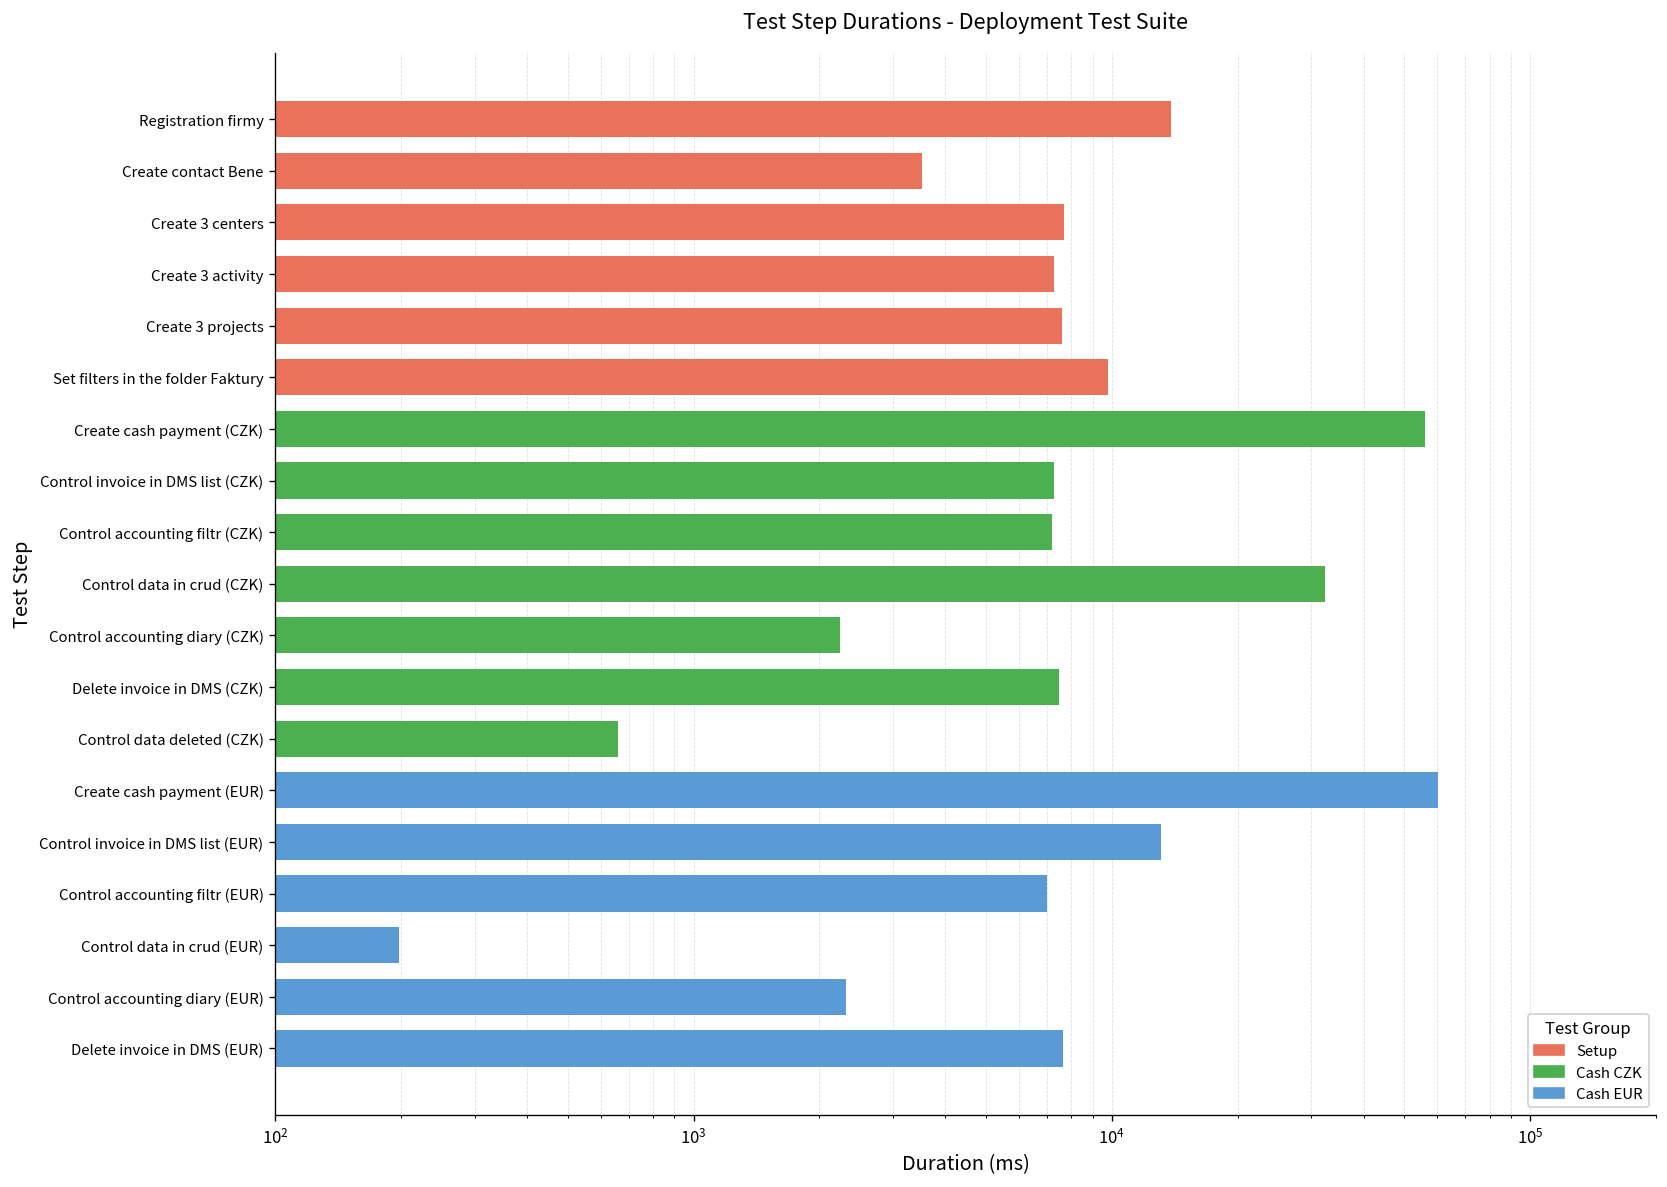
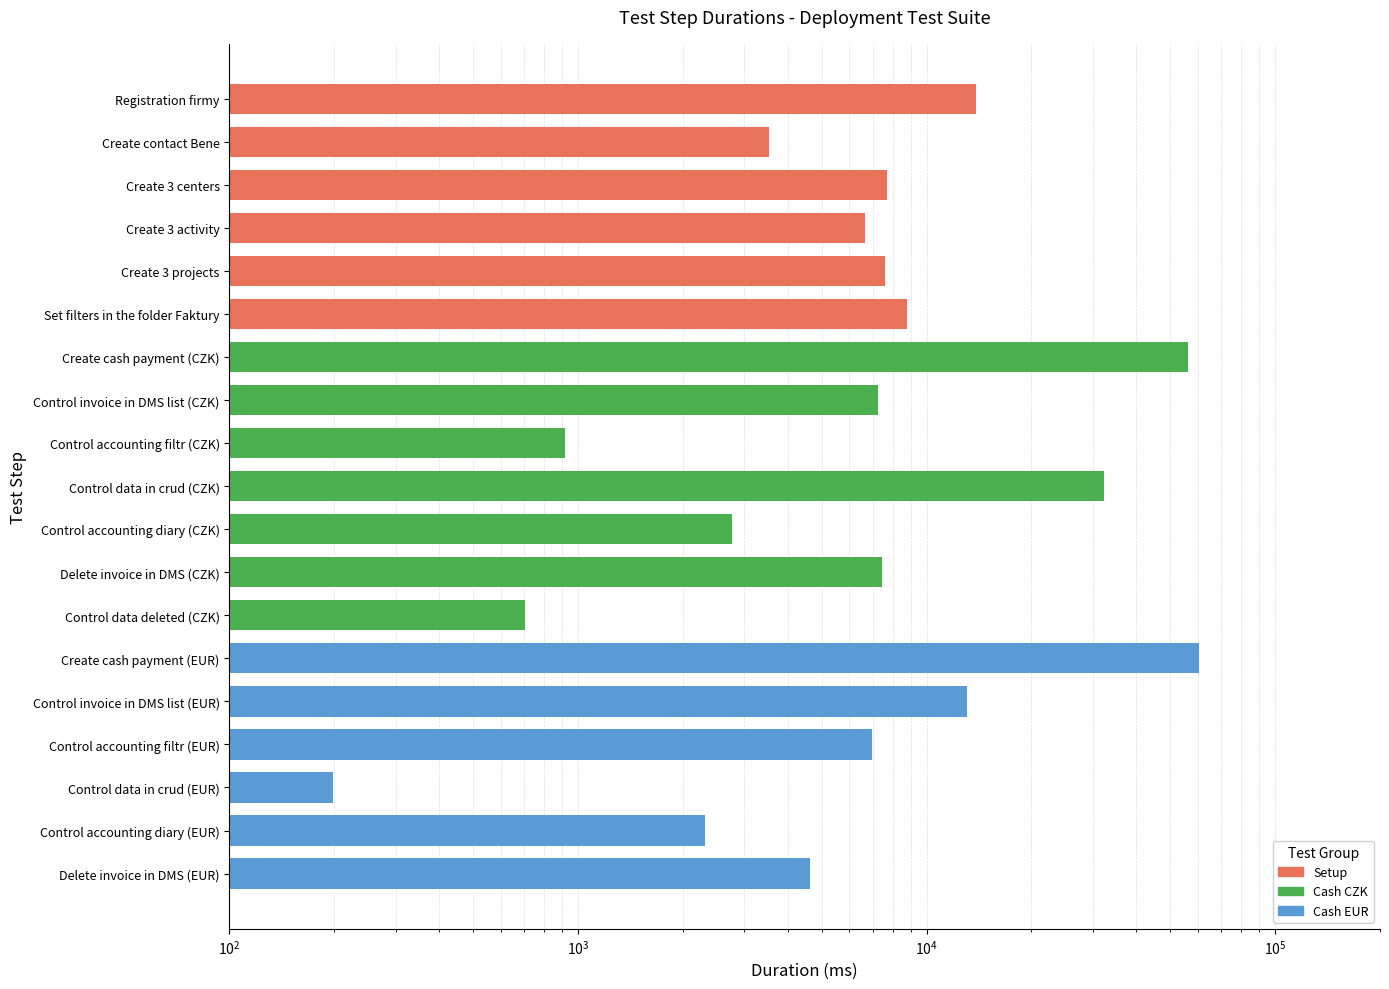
  {
    "Registration firmy": 13900,
    "Create contact Bene": 3500,
    "Create 3 centers": 7700,
-   "Create 3 activity": 7300,
+   "Create 3 activity": 6700,
    "Create 3 projects": 7600,
-   "Set filters in the folder Faktury": 9800,
+   "Set filters in the folder Faktury": 8800,
    "Create cash payment (CZK)": 56000,
    "Control invoice in DMS list (CZK)": 7300,
-   "Control accounting filtr (CZK)": 7200,
+   "Control accounting filtr (CZK)": 920,
    "Control data in crud (CZK)": 32000,
-   "Control accounting diary (CZK)": 2200,
+   "Control accounting diary (CZK)": 2800,
    "Delete invoice in DMS (CZK)": 7500,
-   "Control data deleted (CZK)": 660,
+   "Control data deleted (CZK)": 700,
    "Create cash payment (EUR)": 60000,
    "Control invoice in DMS list (EUR)": 13100,
    "Control accounting filtr (EUR)": 7000,
    "Control data in crud (EUR)": 200,
    "Control accounting diary (EUR)": 2300,
-   "Delete invoice in DMS (EUR)": 7700
+   "Delete invoice in DMS (EUR)": 4600
  }
